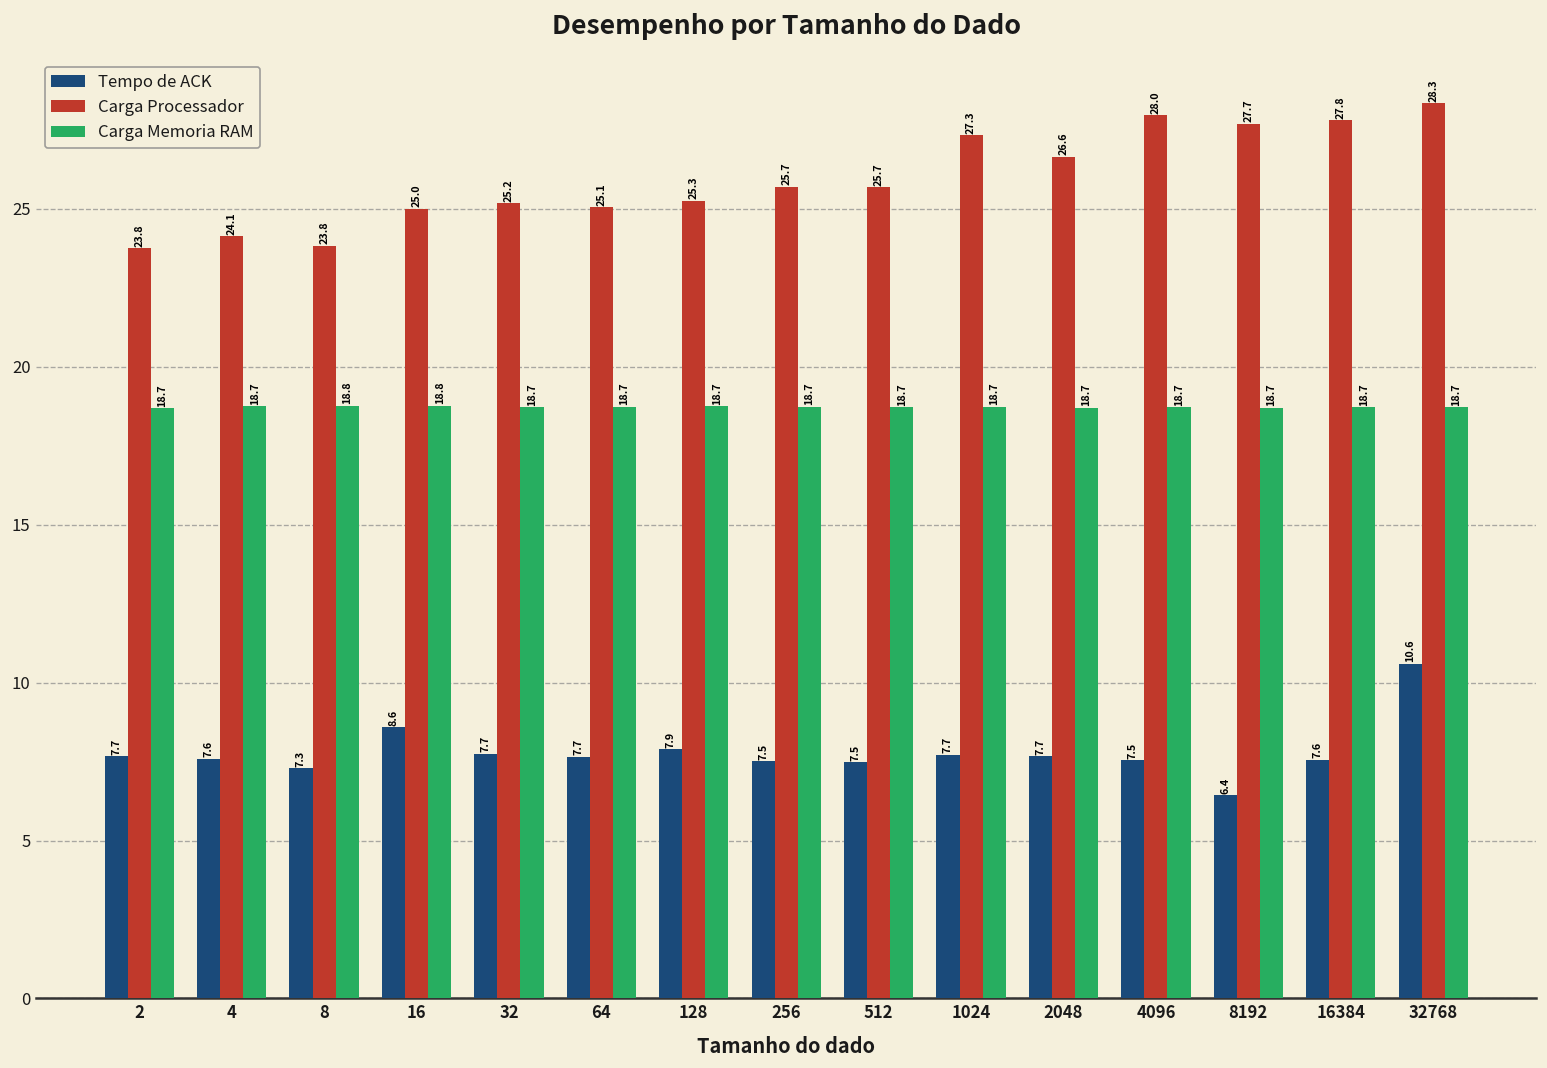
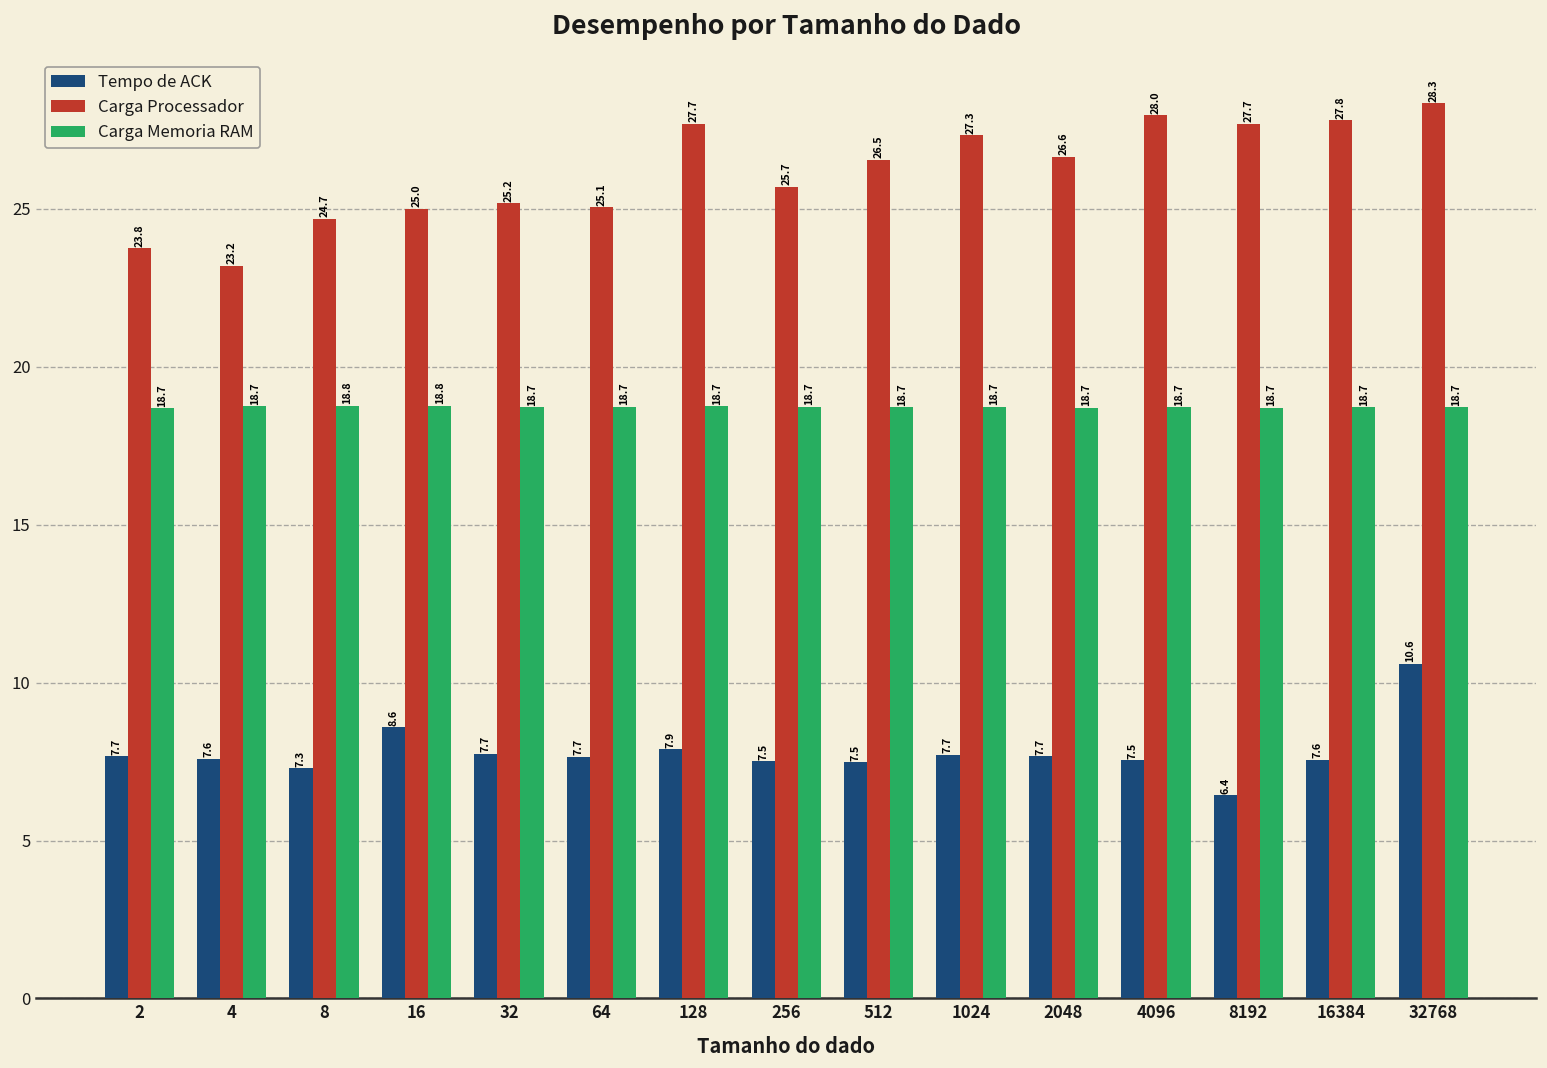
  {
    "Tempo de ACK": {
      "2": 7.7,
      "4": 7.6,
      "8": 7.3,
      "16": 8.6,
      "32": 7.7,
      "64": 7.7,
      "128": 7.9,
      "256": 7.5,
      "512": 7.5,
      "1024": 7.7,
      "2048": 7.7,
      "4096": 7.5,
      "8192": 6.4,
      "16384": 7.6,
      "32768": 10.6
    },
    "Carga Processador": {
      "2": 23.8,
-     "4": 24.1,
-     "8": 23.8,
+     "4": 23.2,
+     "8": 24.7,
      "16": 25.0,
      "32": 25.2,
      "64": 25.1,
-     "128": 25.3,
+     "128": 27.7,
      "256": 25.7,
-     "512": 25.7,
+     "512": 26.5,
      "1024": 27.3,
      "2048": 26.6,
      "4096": 28.0,
      "8192": 27.7,
      "16384": 27.8,
      "32768": 28.3
    },
    "Carga Memoria RAM": {
      "2": 18.7,
      "4": 18.7,
      "8": 18.8,
      "16": 18.8,
      "32": 18.7,
      "64": 18.7,
      "128": 18.7,
      "256": 18.7,
      "512": 18.7,
      "1024": 18.7,
      "2048": 18.7,
      "4096": 18.7,
      "8192": 18.7,
      "16384": 18.7,
      "32768": 18.7
    }
  }
